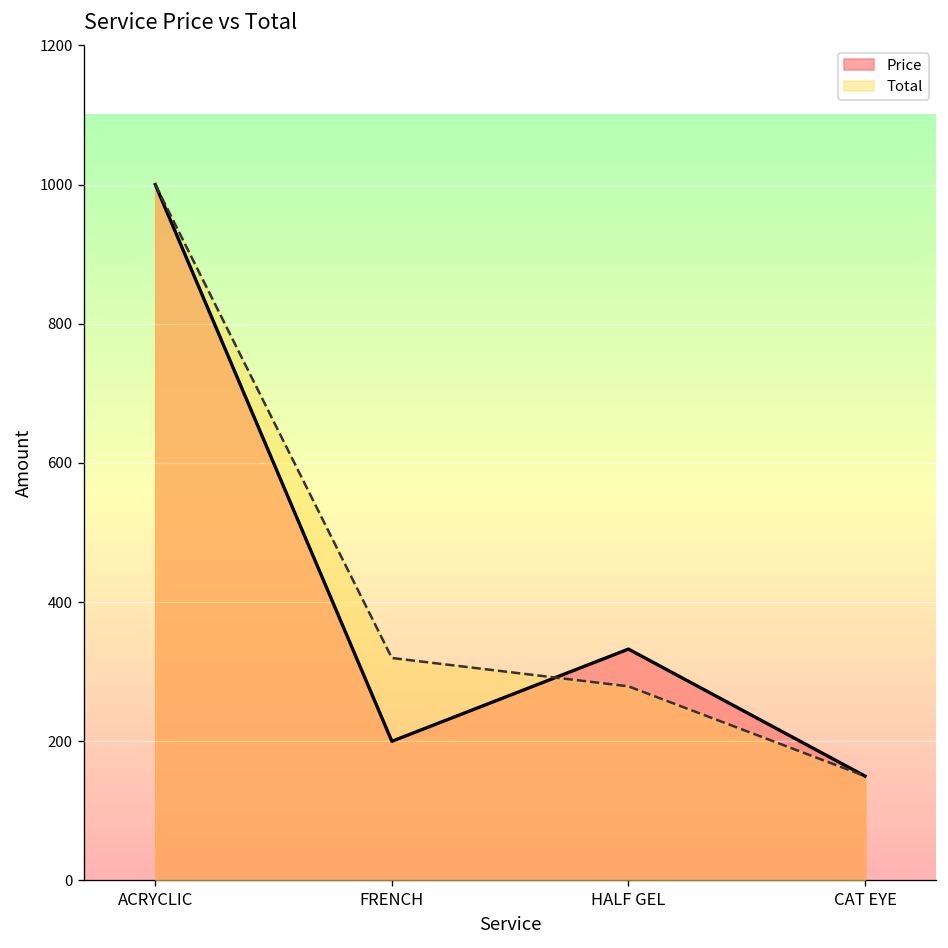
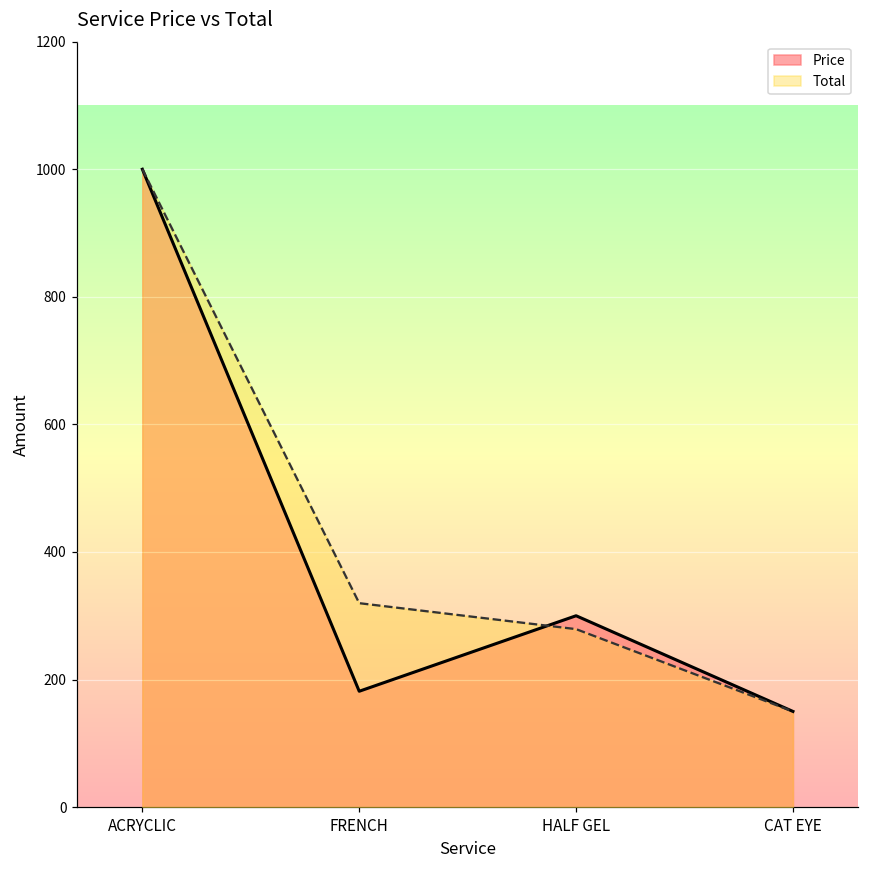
  {
    "Price": {
-     "FRENCH": 200,
-     "HALF GEL": 330
+     "FRENCH": 180,
+     "HALF GEL": 300
    },
    "Total": {
      "FRENCH": 320,
      "HALF GEL": 280
    }
  }
